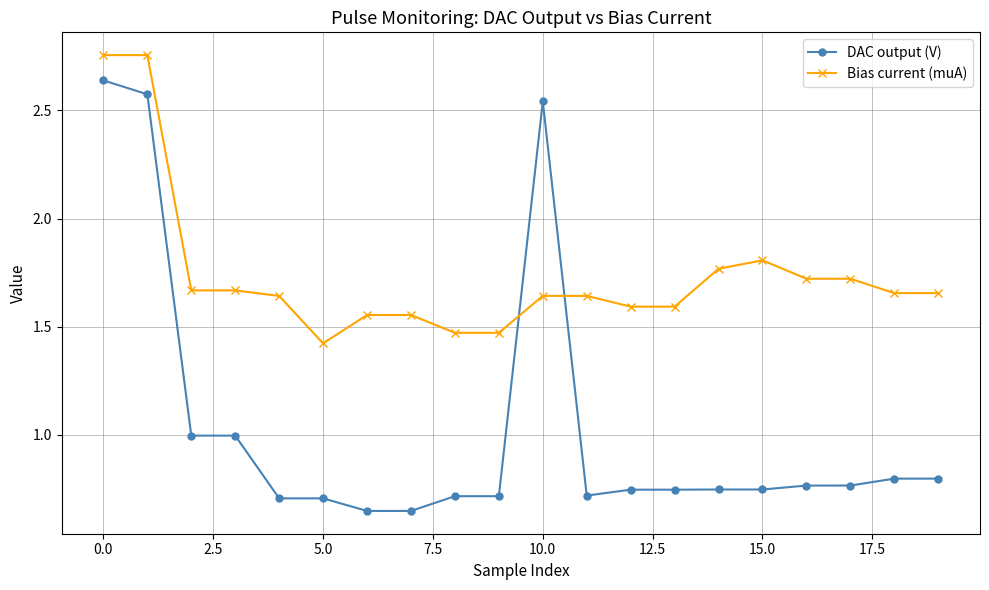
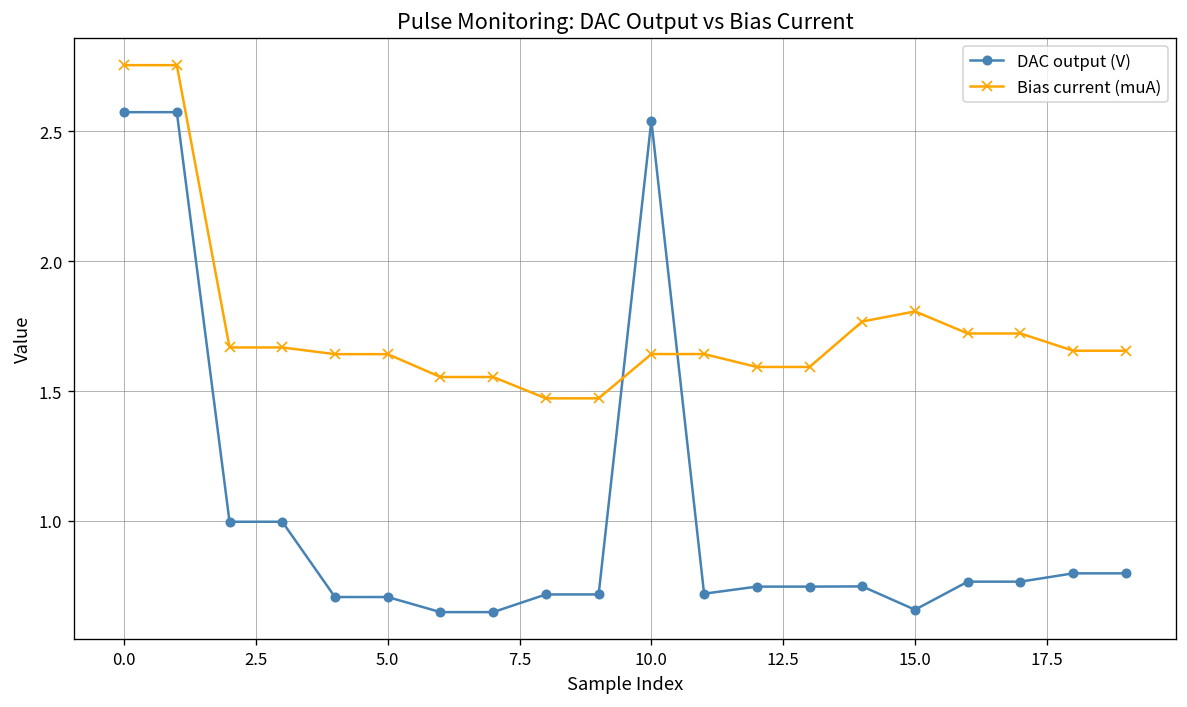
  {
    "DAC output (V)": {
-     "0.0": 2.64,
+     "0.0": 2.57,
      "5.0": 0.71,
      "10.0": 2.54,
-     "15.0": 0.75
+     "15.0": 0.66
    },
    "Bias current (muA)": {
      "0.0": 2.76,
-     "5.0": 1.42,
+     "5.0": 1.64,
      "10.0": 1.64,
      "15.0": 1.81
    }
  }
